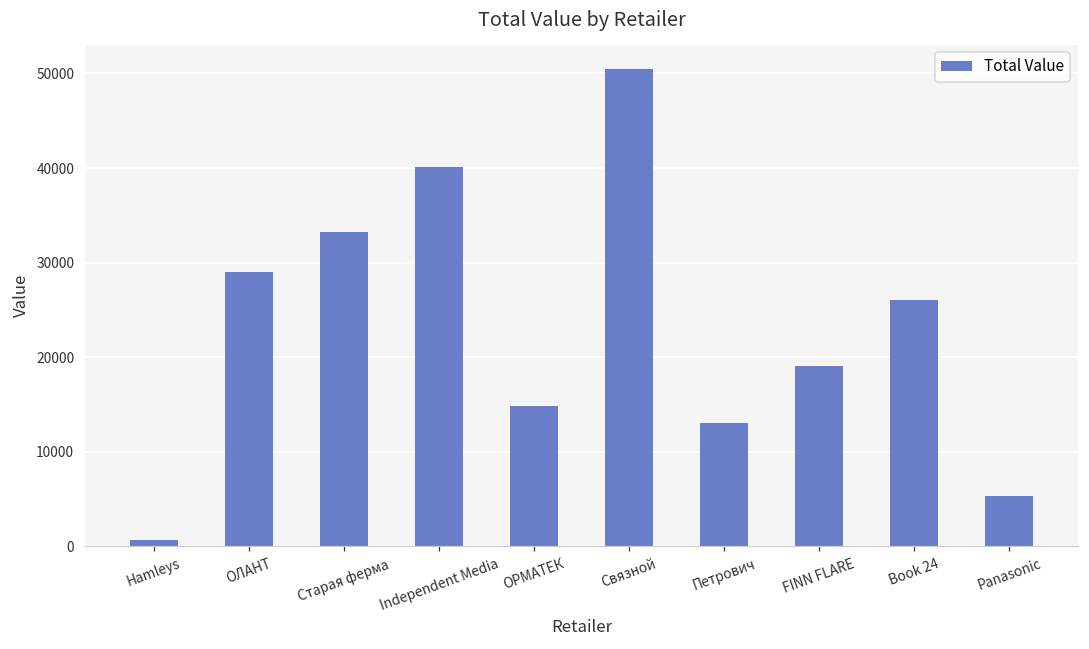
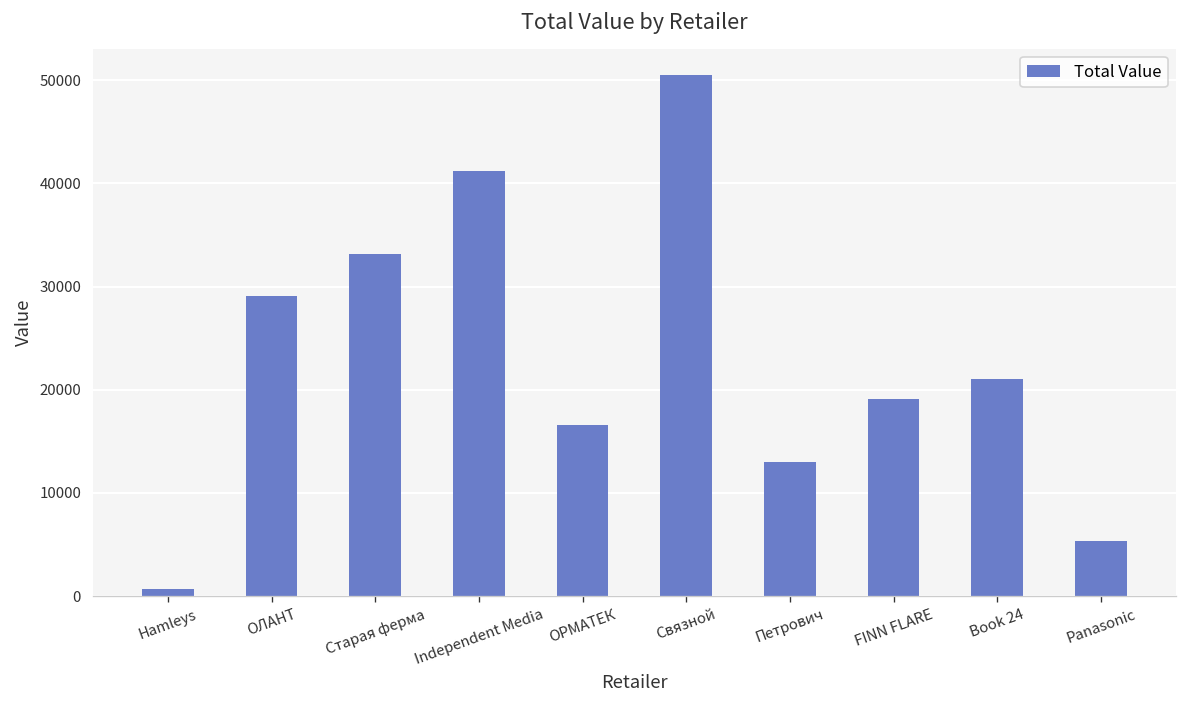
  {
    "Hamleys": 1000,
    "ОЛАНТ": 29000,
    "Старая ферма": 33000,
-   "Independent Media": 40000,
-   "ОРМАТЕК": 15000,
+   "Independent Media": 41000,
+   "ОРМАТЕК": 17000,
    "Связной": 51000,
    "Петрович": 13000,
    "FINN FLARE": 19000,
-   "Book 24": 26000,
+   "Book 24": 21000,
    "Panasonic": 5000
  }
